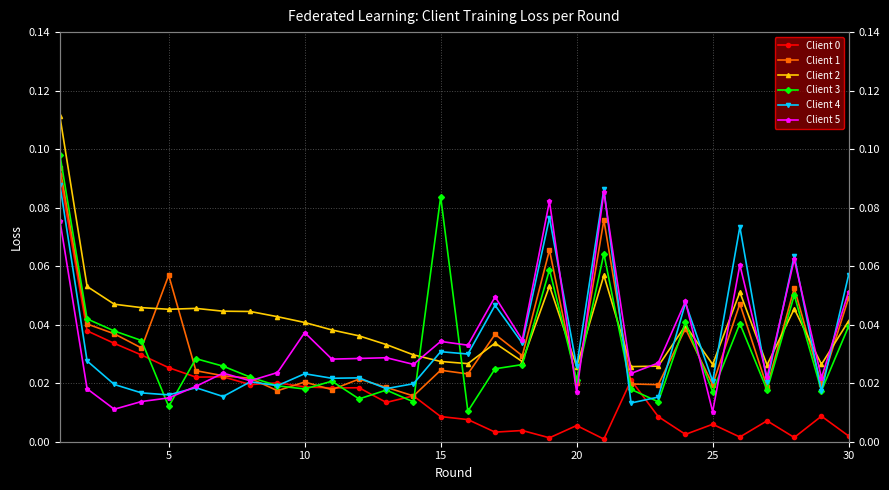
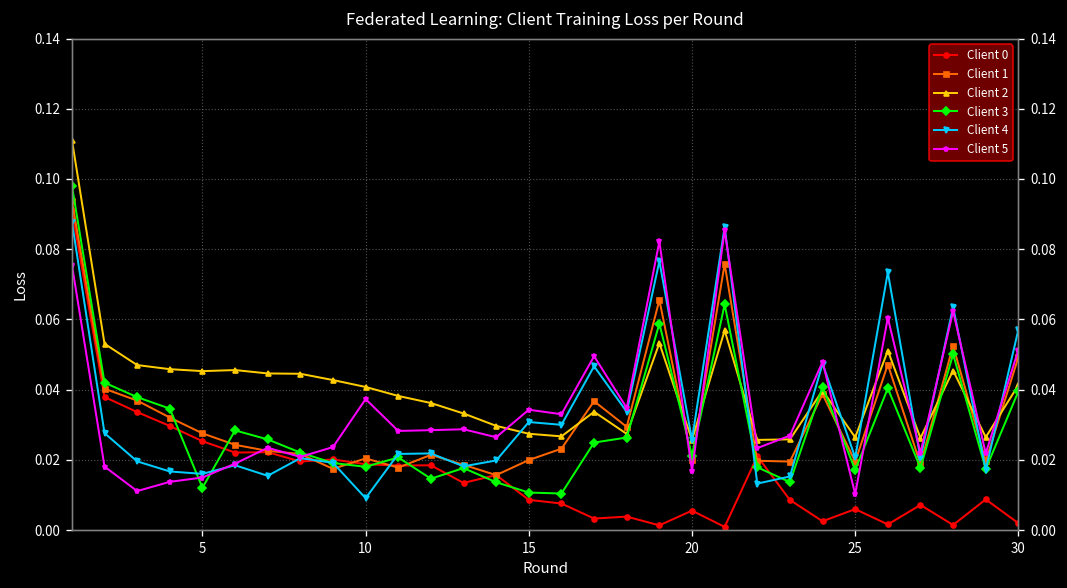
  {
    "Client 0": {
      "5": 0.025,
      "15": 0.009,
      "20": 0.006,
      "25": 0.006,
      "30": 0.002
    },
    "Client 1": {
-     "5": 0.057,
+     "5": 0.028,
      "10": 0.020,
-     "15": 0.024,
+     "15": 0.020,
      "20": 0.020,
      "25": 0.019,
      "30": 0.049
    },
    "Client 2": {
      "5": 0.045,
      "10": 0.041,
      "15": 0.027,
      "25": 0.026,
      "30": 0.041
    },
    "Client 3": {
      "5": 0.012,
-     "15": 0.084,
+     "15": 0.011,
      "20": 0.021,
      "25": 0.017,
      "30": 0.039
    },
    "Client 4": {
      "5": 0.016,
-     "10": 0.023,
+     "10": 0.009,
      "15": 0.031,
      "25": 0.021,
      "30": 0.057
    },
    "Client 5": {
      "5": 0.015,
      "10": 0.037,
      "15": 0.034,
      "20": 0.017,
      "25": 0.010,
      "30": 0.051
    }
  }
